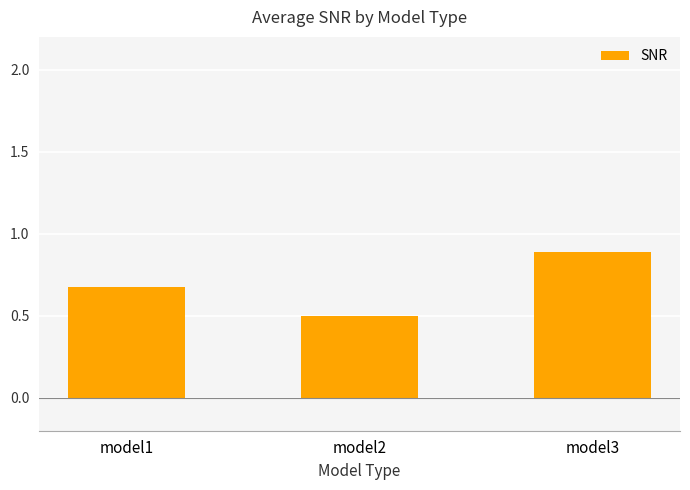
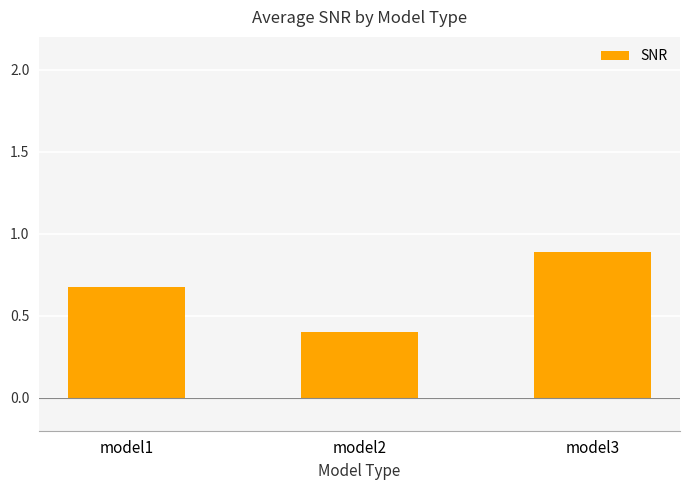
  {
    "model1": 0.67,
-   "model2": 0.5,
+   "model2": 0.4,
    "model3": 0.9
  }
